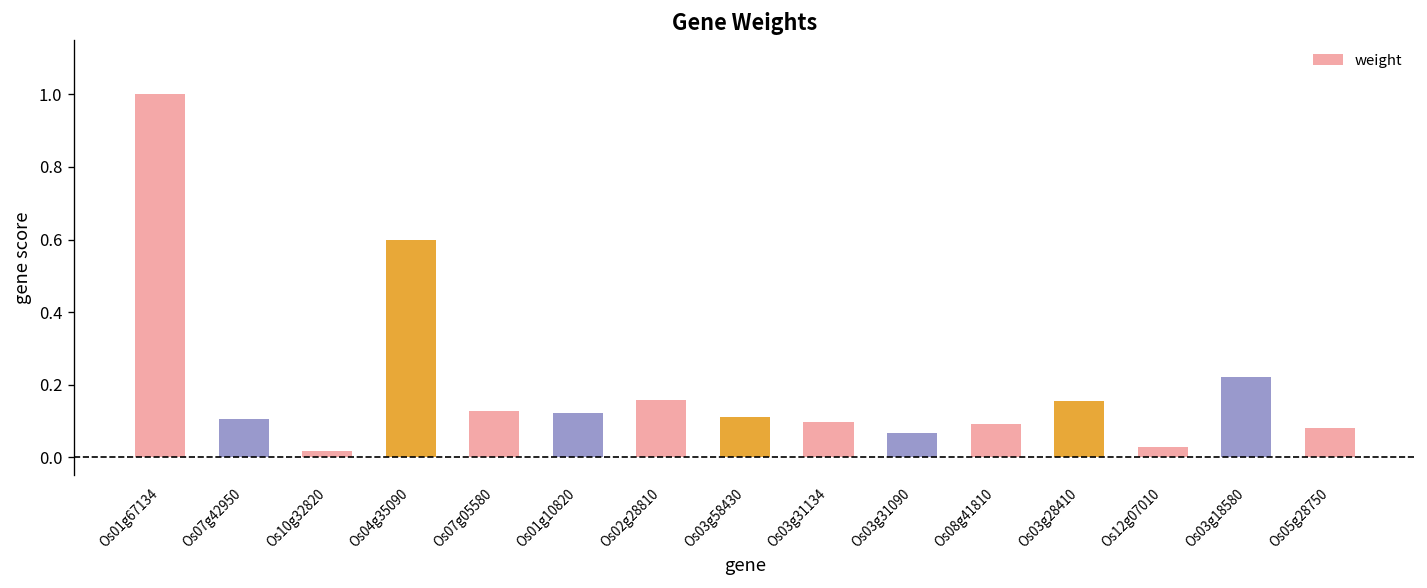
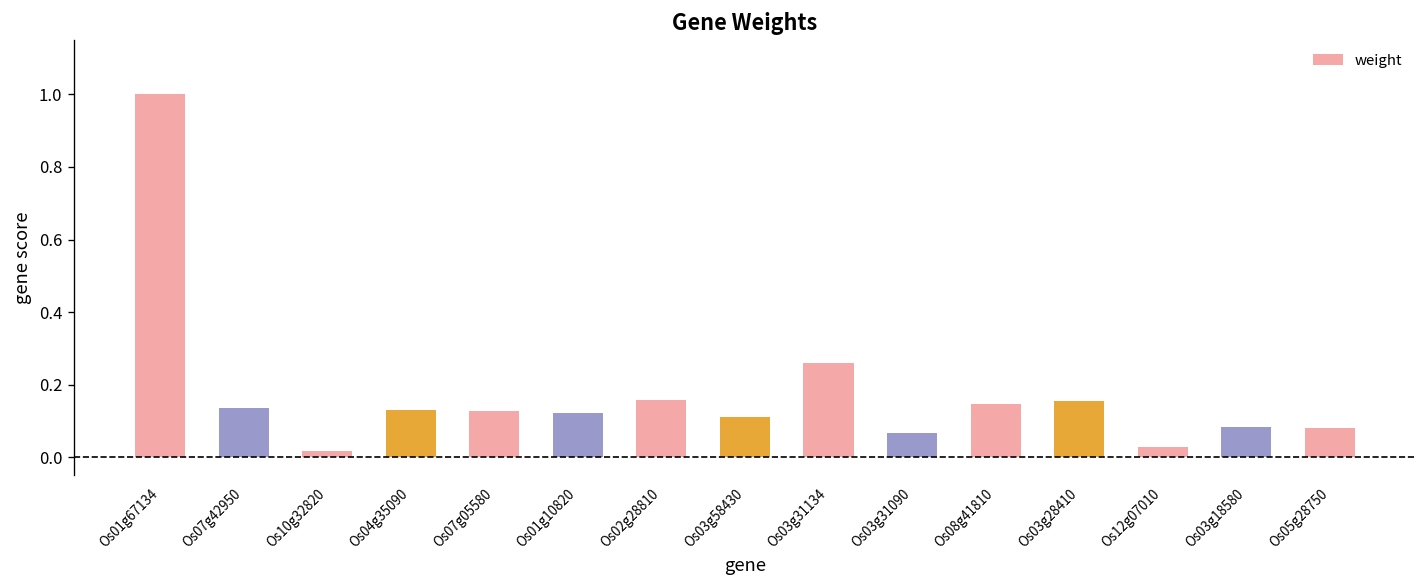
  {
    "Os01g67134": 1.00,
-   "Os07g42950": 0.11,
+   "Os07g42950": 0.14,
    "Os10g32820": 0.02,
-   "Os04g35090": 0.60,
+   "Os04g35090": 0.13,
    "Os07g05580": 0.13,
    "Os01g10820": 0.12,
    "Os02g28810": 0.16,
    "Os03g58430": 0.11,
-   "Os03g31134": 0.10,
+   "Os03g31134": 0.26,
    "Os03g31090": 0.07,
-   "Os08g41810": 0.09,
+   "Os08g41810": 0.15,
    "Os03g28410": 0.15,
    "Os12g07010": 0.03,
-   "Os03g18580": 0.22,
+   "Os03g18580": 0.08,
    "Os05g28750": 0.08
  }
